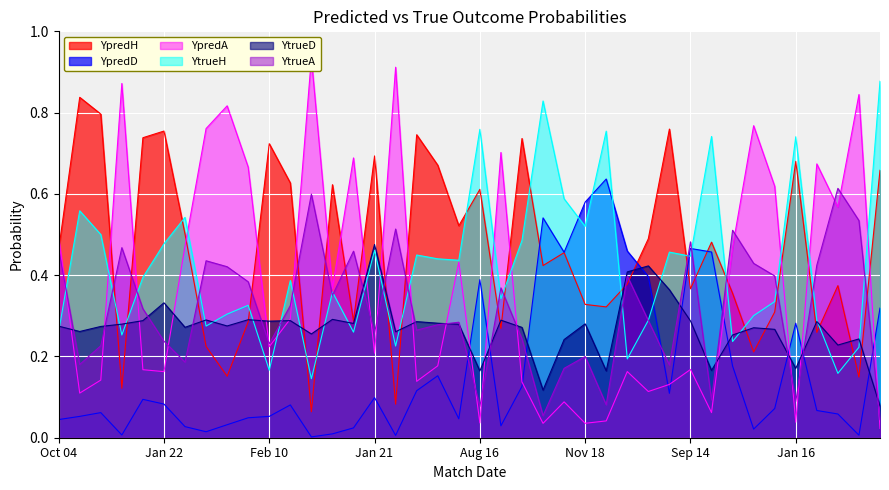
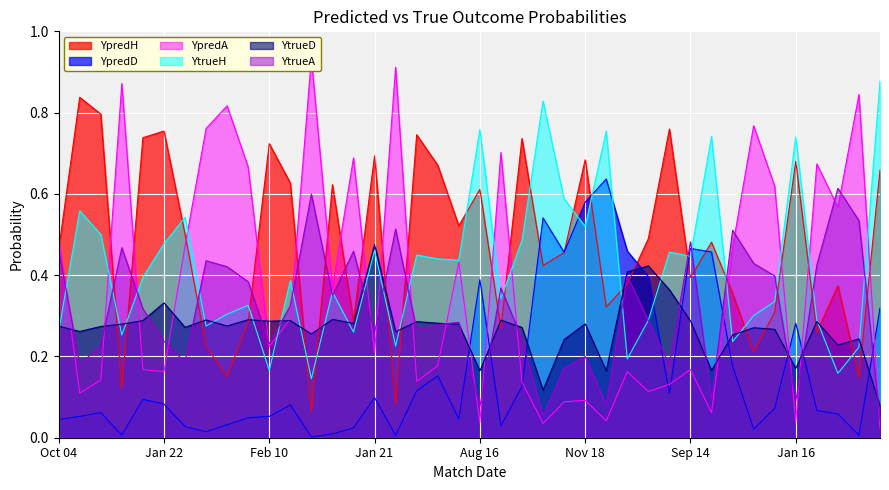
  {
    "YpredH": {
      "Jan 22": 0.75,
      "Feb 10": 0.72,
      "Jan 21": 0.69,
      "Aug 16": 0.61,
-     "Nov 18": 0.33,
-     "Sep 14": 0.37,
+     "Nov 18": 0.68,
+     "Sep 14": 0.39,
      "Jan 16": 0.68
    },
    "YpredD": {
      "Oct 04": 0.04,
      "Jan 22": 0.08,
      "Feb 10": 0.05,
      "Jan 21": 0.10,
      "Aug 16": 0.39,
      "Nov 18": 0.58,
      "Sep 14": 0.47,
      "Jan 16": 0.28
    },
    "YpredA": {
      "Oct 04": 0.49,
      "Jan 22": 0.16,
      "Feb 10": 0.22,
      "Jan 21": 0.21,
      "Aug 16": 0.04,
-     "Nov 18": 0.04,
+     "Nov 18": 0.09,
      "Sep 14": 0.17,
      "Jan 16": 0.04
    },
    "YtrueH": {
      "Oct 04": 0.26,
      "Jan 22": 0.48,
      "Feb 10": 0.17,
      "Jan 21": 0.46,
      "Aug 16": 0.76,
      "Nov 18": 0.52,
      "Sep 14": 0.45,
      "Jan 16": 0.74
    },
    "YtrueD": {
      "Oct 04": 0.27,
      "Jan 22": 0.33,
      "Feb 10": 0.29,
      "Jan 21": 0.48,
      "Aug 16": 0.16,
      "Nov 18": 0.28,
      "Sep 14": 0.29,
      "Jan 16": 0.17
    },
    "YtrueA": {
      "Jan 22": 0.24,
      "Feb 10": 0.23,
      "Jan 21": 0.26,
      "Aug 16": 0.08,
      "Nov 18": 0.20,
      "Sep 14": 0.48,
      "Jan 16": 0.09
    }
  }
